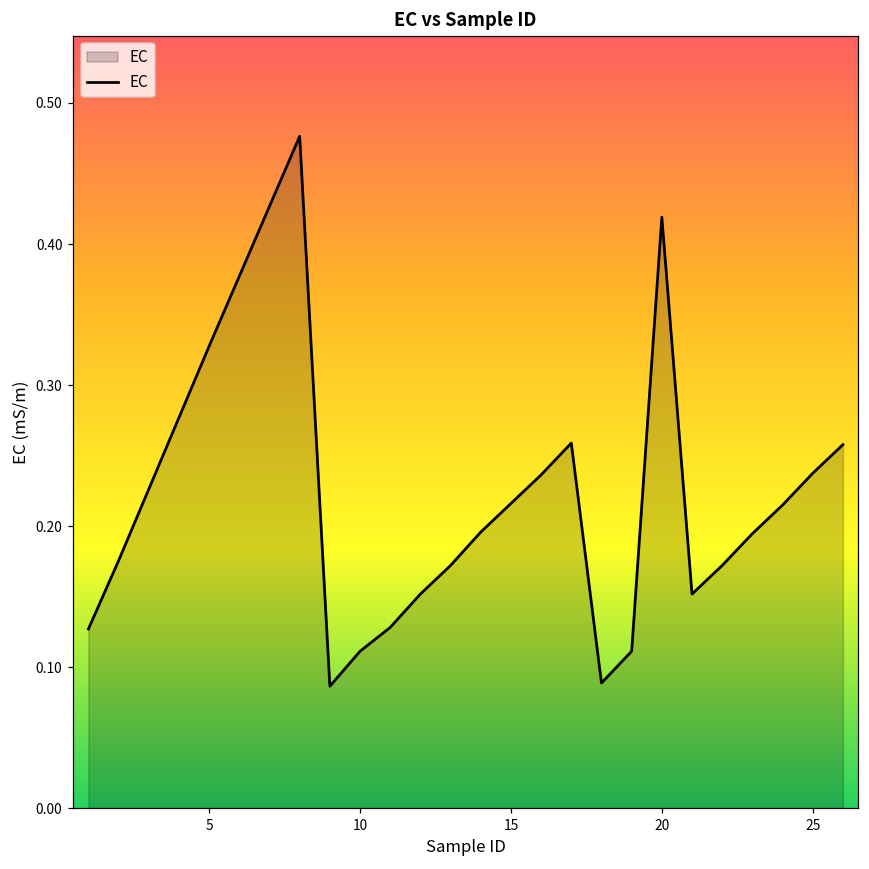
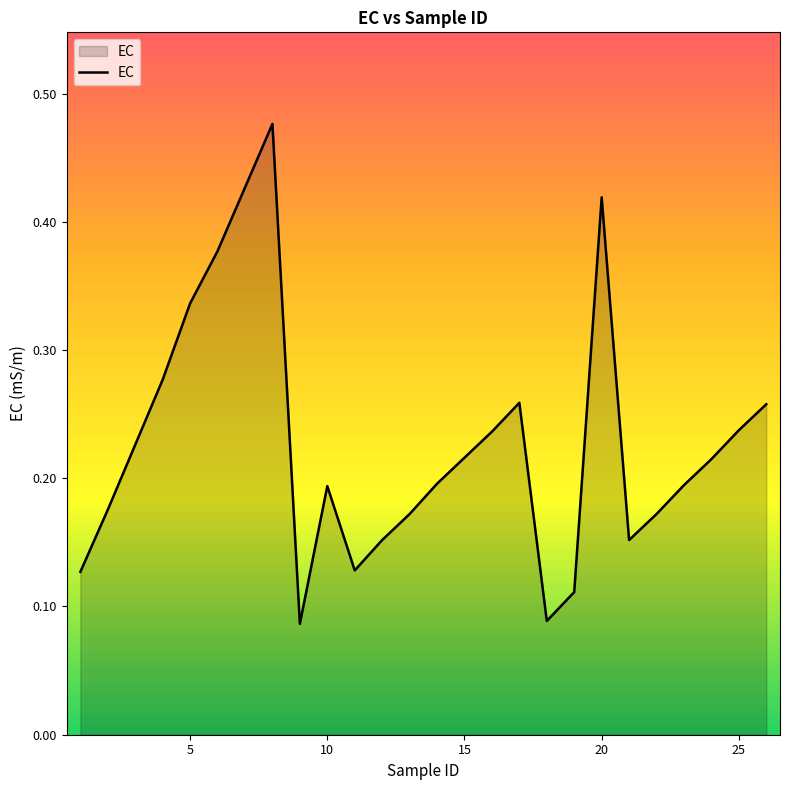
  {
-   "5": 0.328,
-   "10": 0.111,
+   "5": 0.336,
+   "10": 0.194,
    "15": 0.216,
    "20": 0.419,
    "25": 0.237
  }
